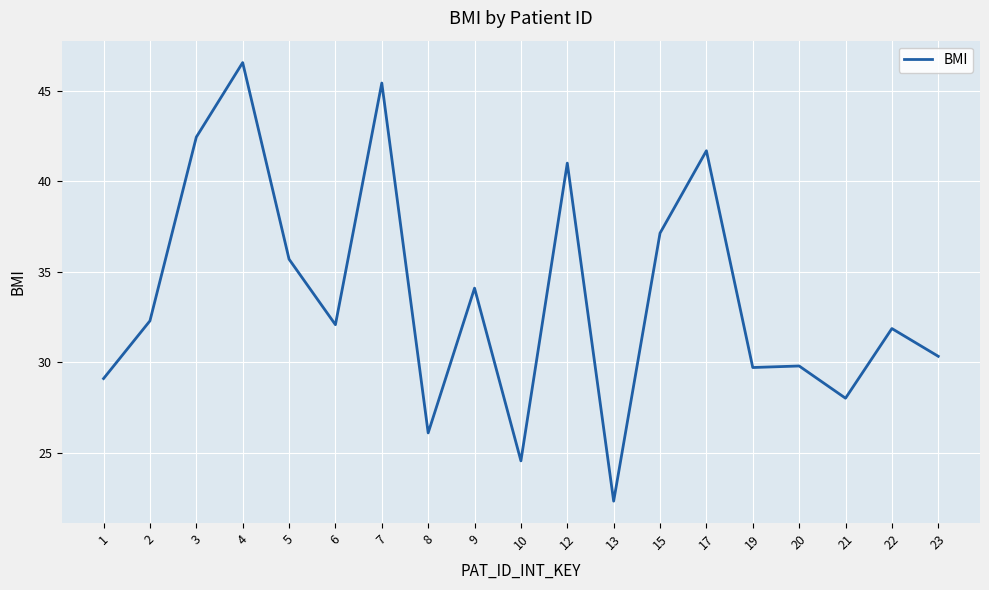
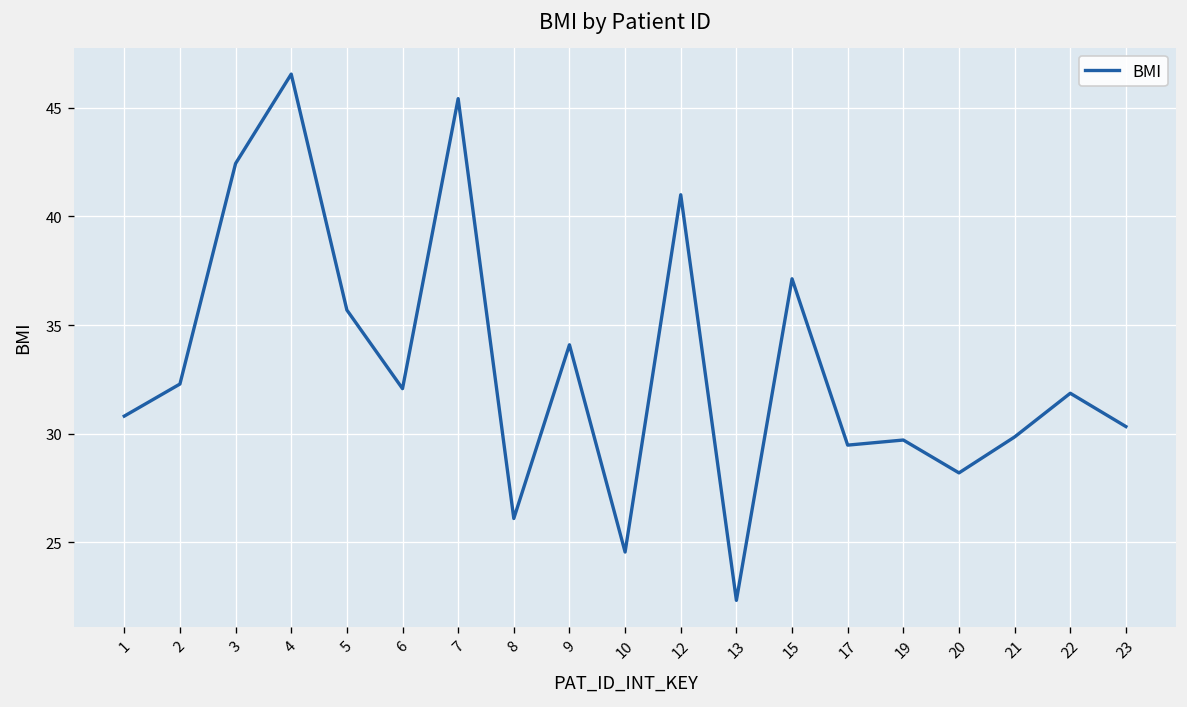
  {
-   "1": 29.1,
+   "1": 30.8,
    "2": 32.3,
    "3": 42.4,
    "4": 46.6,
    "5": 35.7,
    "6": 32.1,
    "7": 45.4,
    "8": 26.1,
    "9": 34.1,
    "10": 24.5,
    "12": 41.0,
    "13": 22.3,
    "15": 37.1,
-   "17": 41.7,
+   "17": 29.5,
    "19": 29.7,
-   "20": 29.8,
-   "21": 28.0,
+   "20": 28.2,
+   "21": 29.8,
    "22": 31.9,
    "23": 30.3
  }
